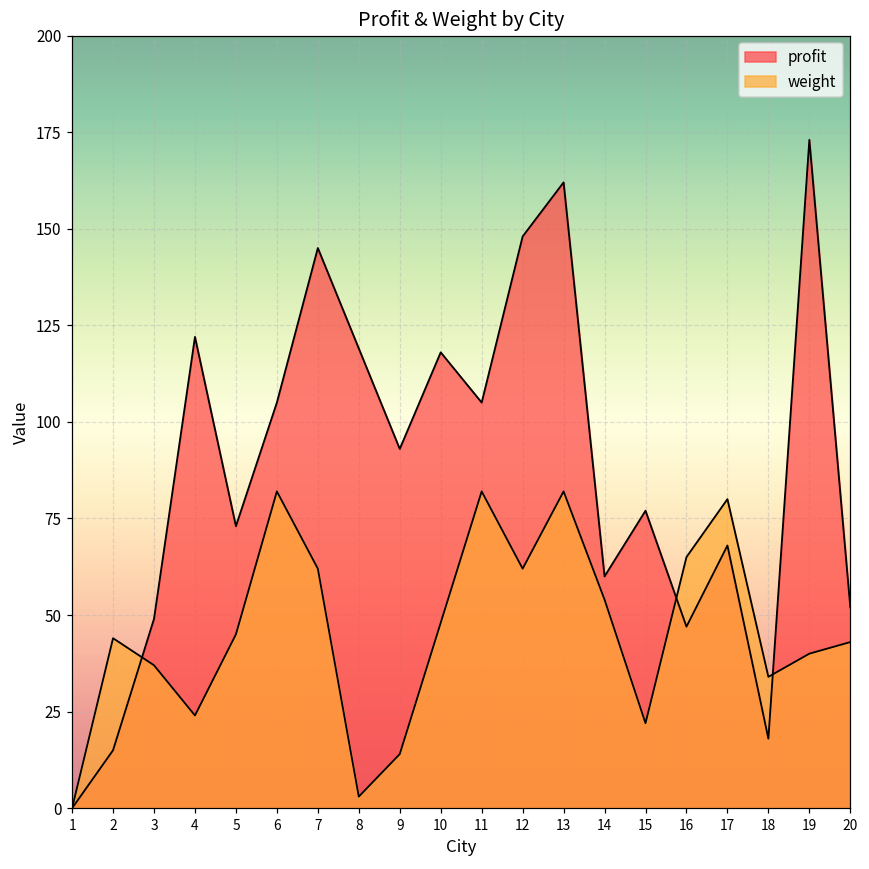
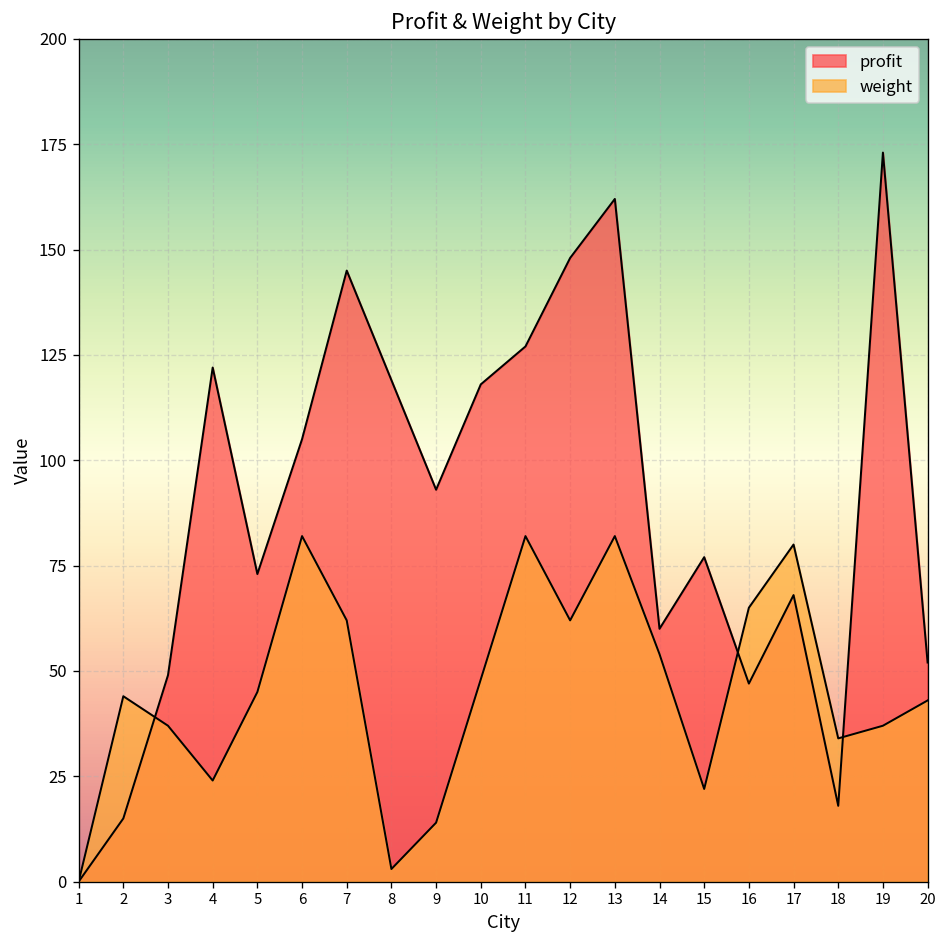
  {
    "profit": {
      "2": 15,
      "3": 49,
      "4": 122,
      "5": 73,
      "6": 105,
      "7": 145,
      "8": 119,
      "9": 93,
      "10": 118,
-     "11": 105,
+     "11": 127,
      "12": 148,
      "13": 162,
      "14": 60,
      "15": 77,
      "16": 47,
      "17": 68,
      "18": 18,
      "19": 173,
      "20": 52
    },
    "weight": {
      "2": 44,
      "3": 37,
      "4": 24,
      "5": 45,
      "6": 82,
      "7": 62,
      "8": 3,
      "9": 14,
      "10": 48,
      "11": 82,
      "12": 62,
      "13": 82,
      "14": 54,
      "15": 22,
      "16": 65,
      "17": 80,
      "18": 34,
-     "19": 40,
+     "19": 37,
      "20": 43
    }
  }
